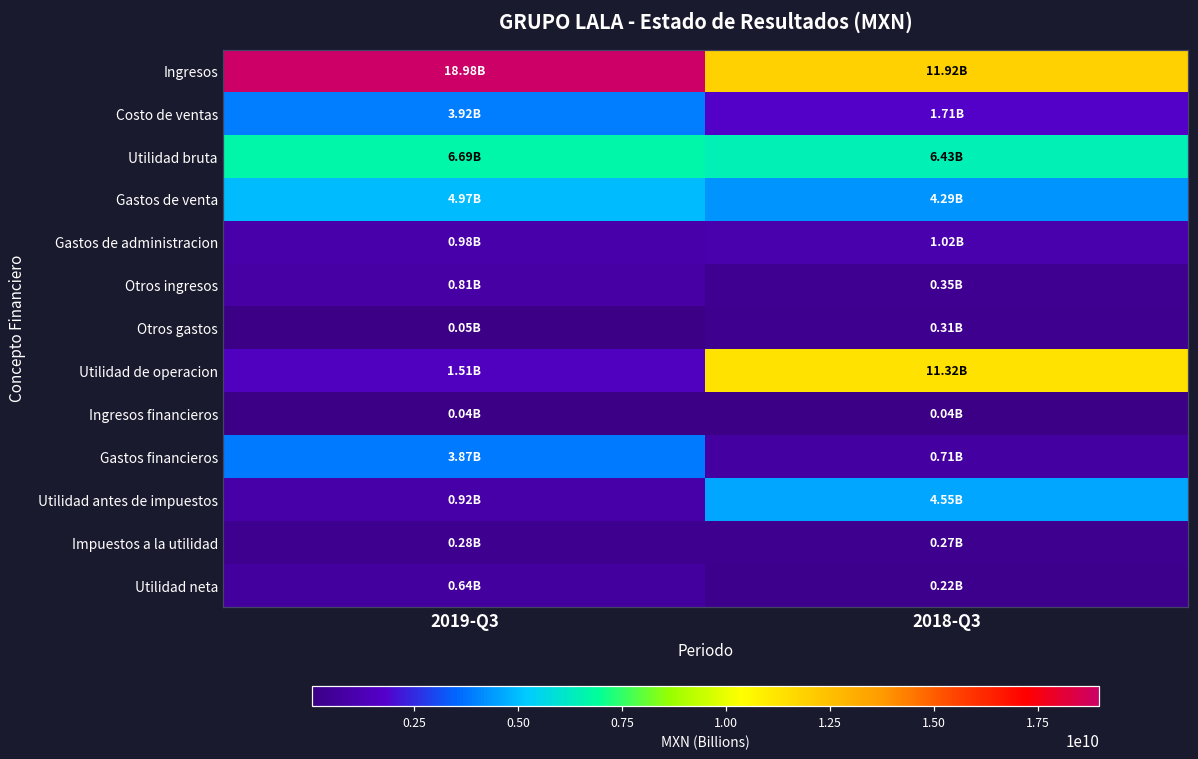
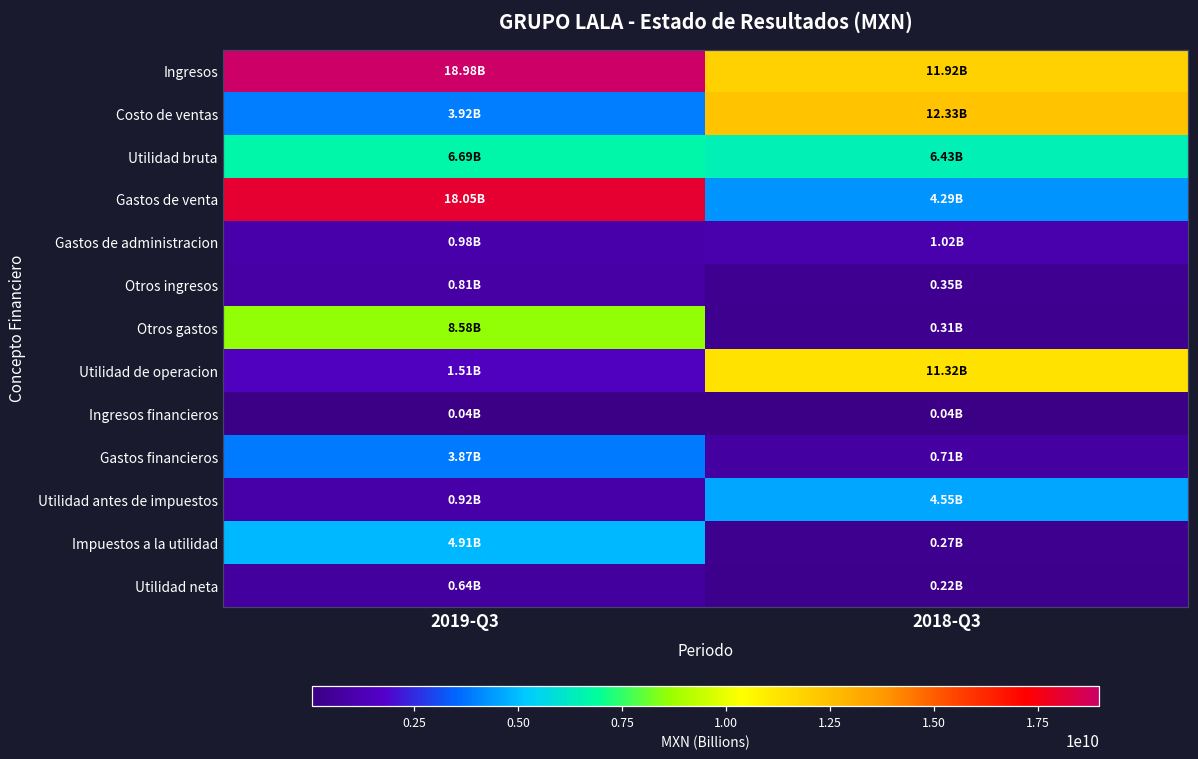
  {
    "Ingresos": {
      "2019-Q3": "18.98B",
      "2018-Q3": "11.92B"
    },
    "Costo de ventas": {
      "2019-Q3": "3.92B",
-     "2018-Q3": "1.71B"
+     "2018-Q3": "12.33B"
    },
    "Utilidad bruta": {
      "2019-Q3": "6.69B",
      "2018-Q3": "6.43B"
    },
    "Gastos de venta": {
-     "2019-Q3": "4.97B",
+     "2019-Q3": "18.05B",
      "2018-Q3": "4.29B"
    },
    "Gastos de administracion": {
      "2019-Q3": "0.98B",
      "2018-Q3": "1.02B"
    },
    "Otros ingresos": {
      "2019-Q3": "0.81B",
      "2018-Q3": "0.35B"
    },
    "Otros gastos": {
-     "2019-Q3": "0.05B",
+     "2019-Q3": "8.58B",
      "2018-Q3": "0.31B"
    },
    "Utilidad de operacion": {
      "2019-Q3": "1.51B",
      "2018-Q3": "11.32B"
    },
    "Ingresos financieros": {
      "2019-Q3": "0.04B",
      "2018-Q3": "0.04B"
    },
    "Gastos financieros": {
      "2019-Q3": "3.87B",
      "2018-Q3": "0.71B"
    },
    "Utilidad antes de impuestos": {
      "2019-Q3": "0.92B",
      "2018-Q3": "4.55B"
    },
    "Impuestos a la utilidad": {
-     "2019-Q3": "0.28B",
+     "2019-Q3": "4.91B",
      "2018-Q3": "0.27B"
    },
    "Utilidad neta": {
      "2019-Q3": "0.64B",
      "2018-Q3": "0.22B"
    }
  }
